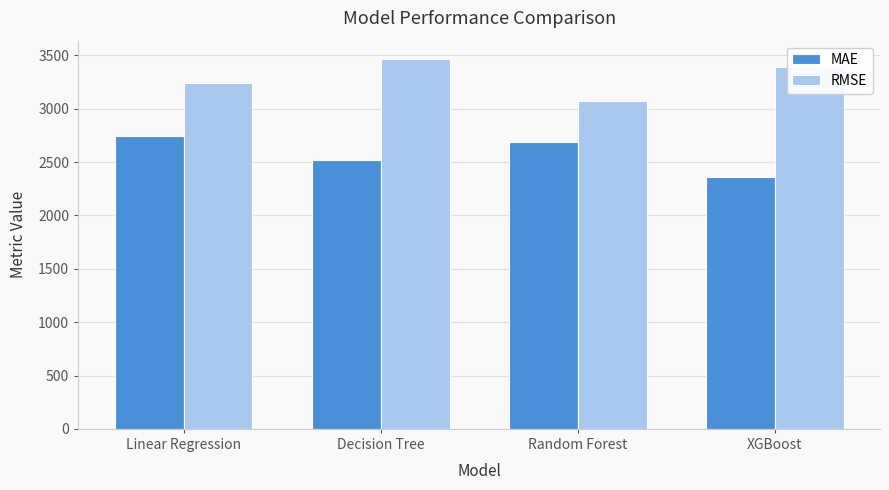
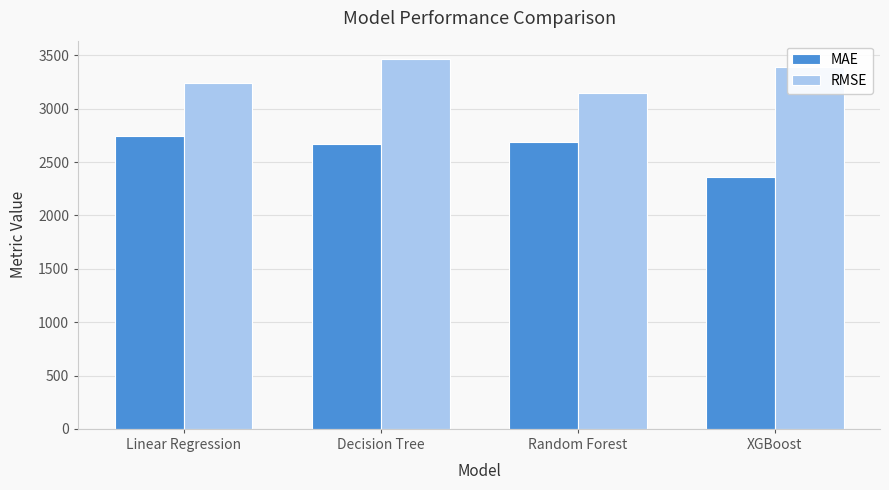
  {
    "MAE": {
      "Linear Regression": 2740,
-     "Decision Tree": 2520,
+     "Decision Tree": 2670,
      "Random Forest": 2690,
      "XGBoost": 2360
    },
    "RMSE": {
      "Linear Regression": 3240,
      "Decision Tree": 3460,
-     "Random Forest": 3070
+     "Random Forest": 3150
    }
  }
